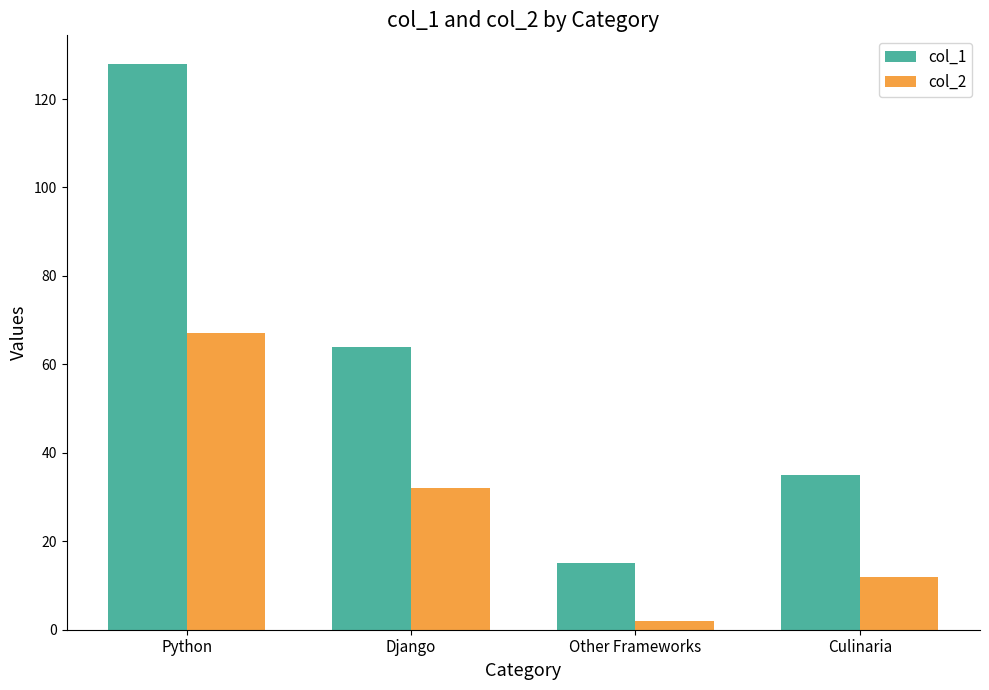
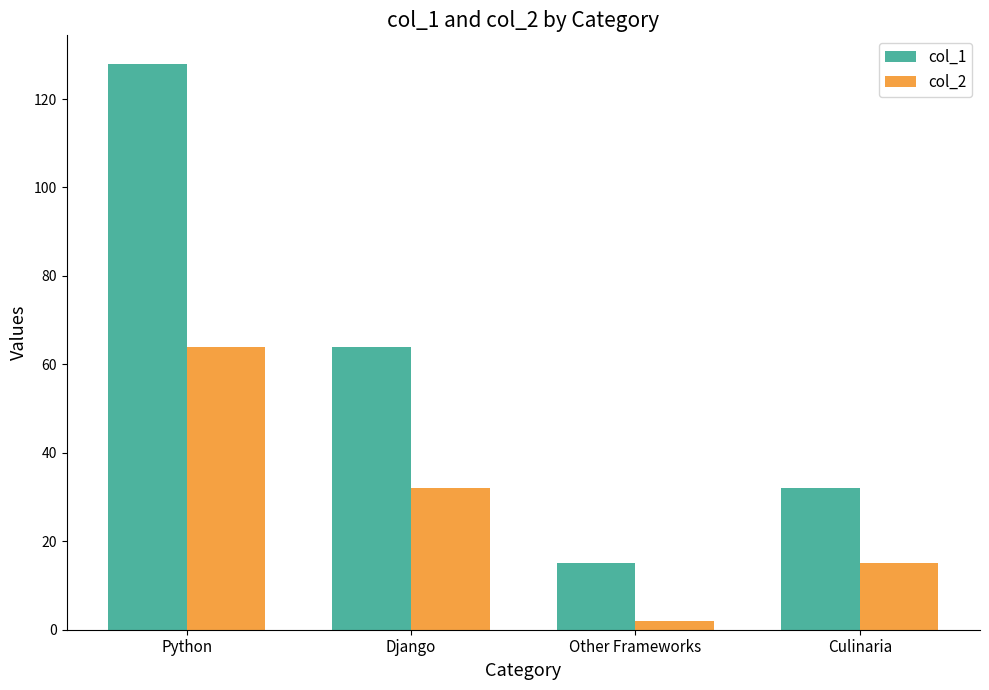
  {
    "col_1": {
      "Python": 128,
      "Django": 64,
      "Other Frameworks": 15,
-     "Culinaria": 35
+     "Culinaria": 32
    },
    "col_2": {
-     "Python": 67,
+     "Python": 64,
      "Django": 32,
      "Other Frameworks": 2,
-     "Culinaria": 12
+     "Culinaria": 15
    }
  }
